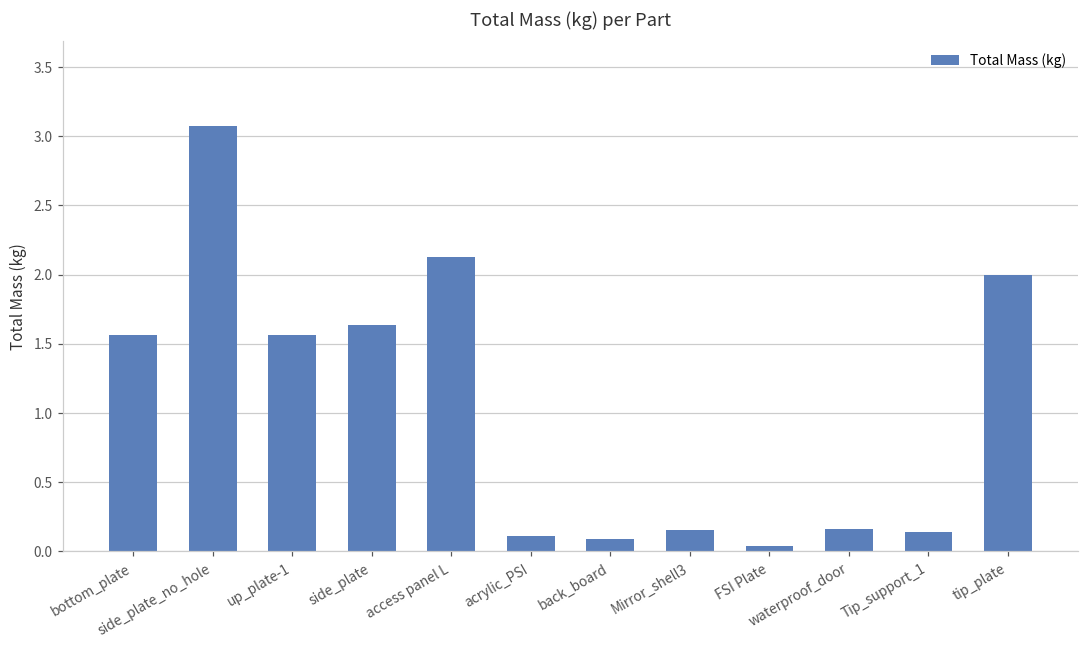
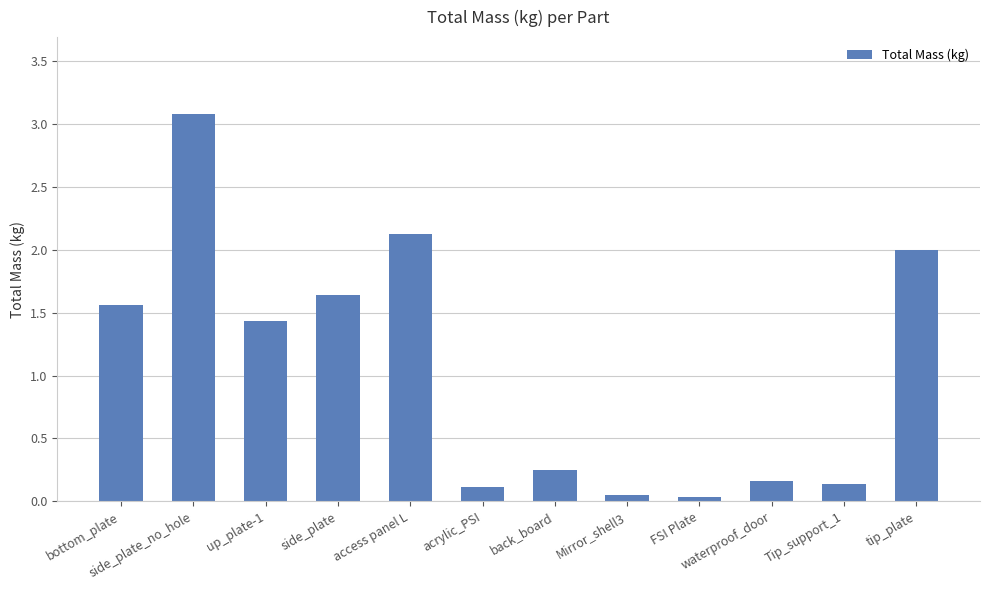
  {
    "bottom_plate": 1.56,
    "side_plate_no_hole": 3.08,
-   "up_plate-1": 1.56,
+   "up_plate-1": 1.43,
    "side_plate": 1.64,
    "access panel L": 2.13,
    "acrylic_PSI": 0.11,
-   "back_board": 0.09,
-   "Mirror_shell3": 0.16,
+   "back_board": 0.25,
+   "Mirror_shell3": 0.05,
    "FSI Plate": 0.04,
    "waterproof_door": 0.17,
    "Tip_support_1": 0.14,
    "tip_plate": 2.00
  }
